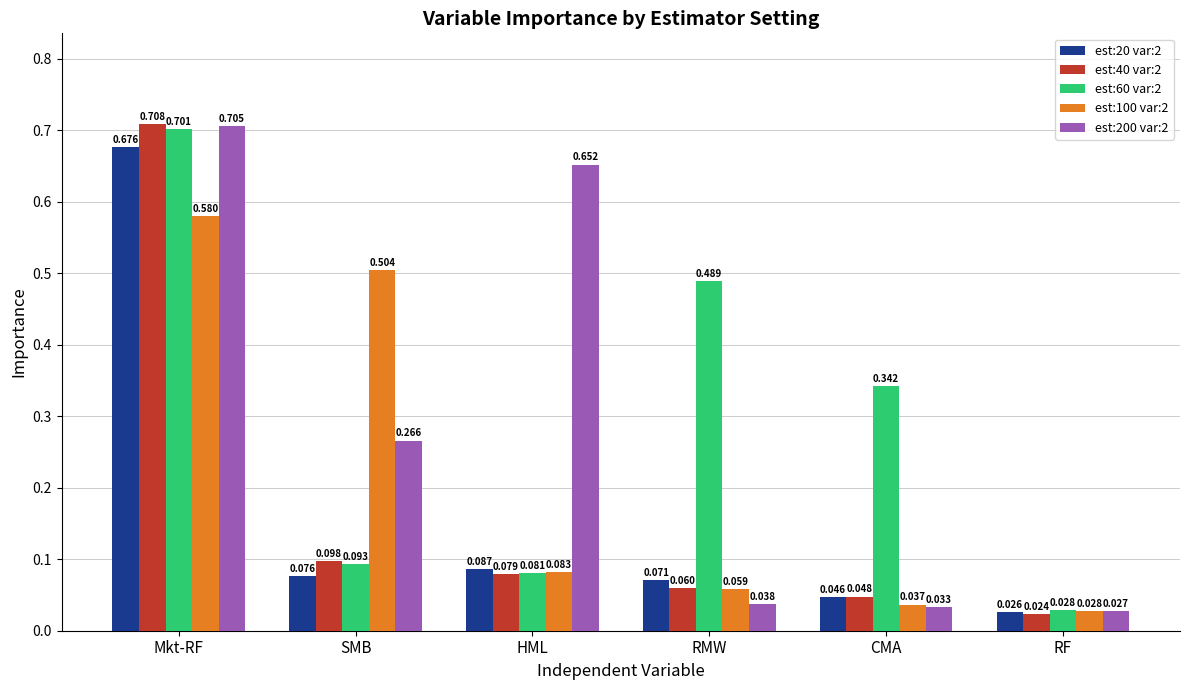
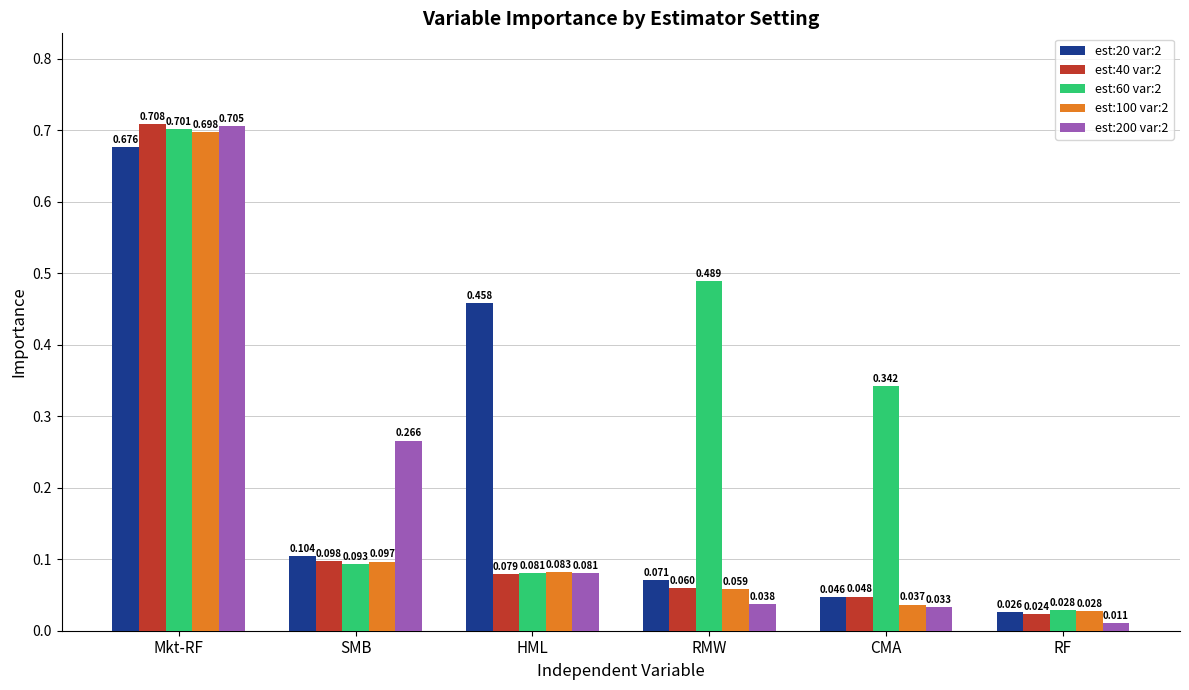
  {
    "est:20 var:2": {
      "Mkt-RF": 0.676,
-     "SMB": 0.076,
-     "HML": 0.087,
+     "SMB": 0.104,
+     "HML": 0.458,
      "RMW": 0.071,
      "CMA": 0.046,
      "RF": 0.026
    },
    "est:40 var:2": {
      "Mkt-RF": 0.708,
      "SMB": 0.098,
      "HML": 0.079,
      "RMW": 0.060,
      "CMA": 0.048,
      "RF": 0.024
    },
    "est:60 var:2": {
      "Mkt-RF": 0.701,
      "SMB": 0.093,
      "HML": 0.081,
      "RMW": 0.489,
      "CMA": 0.342,
      "RF": 0.028
    },
    "est:100 var:2": {
-     "Mkt-RF": 0.580,
-     "SMB": 0.504,
+     "Mkt-RF": 0.698,
+     "SMB": 0.097,
      "HML": 0.083,
      "RMW": 0.059,
      "CMA": 0.037,
      "RF": 0.028
    },
    "est:200 var:2": {
      "Mkt-RF": 0.705,
      "SMB": 0.266,
-     "HML": 0.652,
+     "HML": 0.081,
      "RMW": 0.038,
      "CMA": 0.033,
-     "RF": 0.027
+     "RF": 0.011
    }
  }
